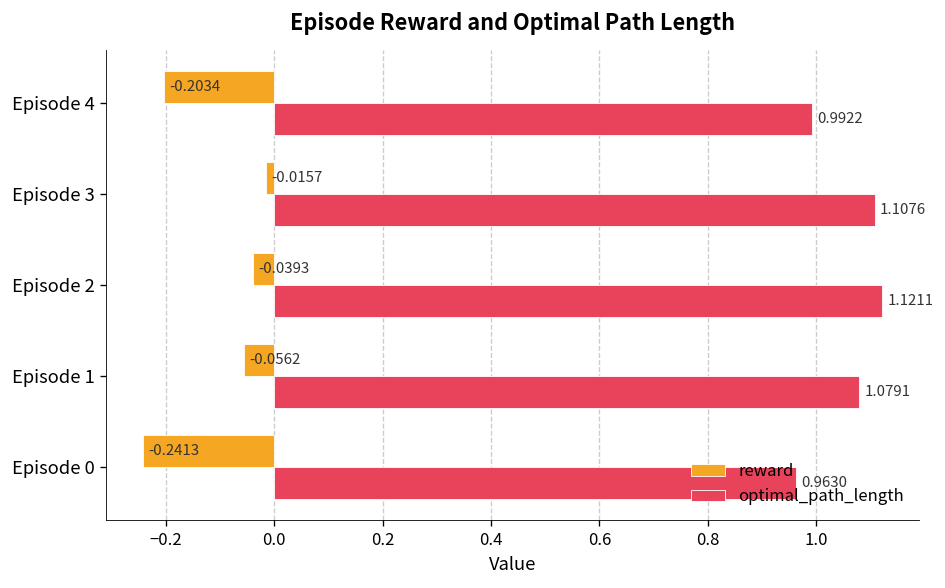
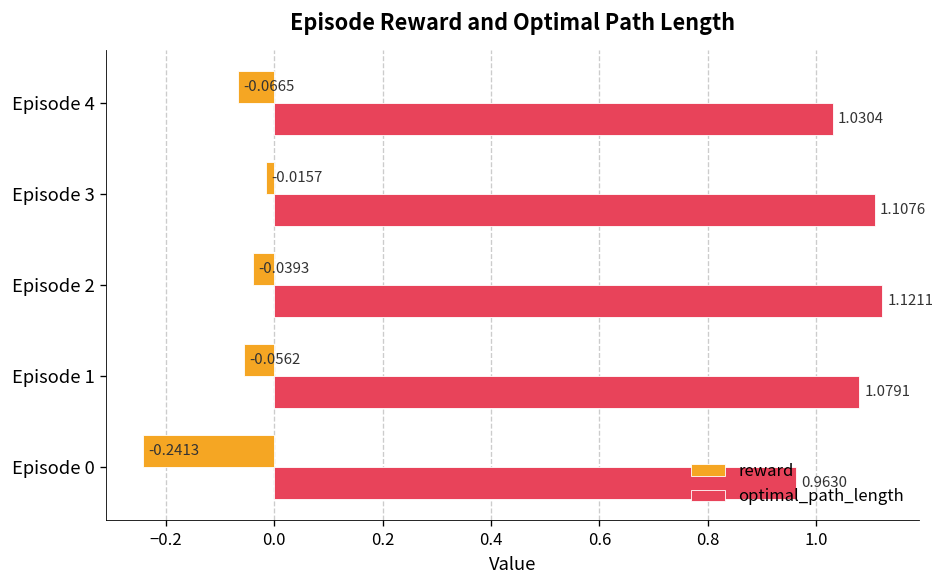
  {
    "reward": {
-     "Episode 4": -0.2034,
+     "Episode 4": -0.0665,
      "Episode 3": -0.0157,
      "Episode 2": -0.0393,
      "Episode 1": -0.0562,
      "Episode 0": -0.2413
    },
    "optimal_path_length": {
-     "Episode 4": 0.9922,
+     "Episode 4": 1.0304,
      "Episode 3": 1.1076,
      "Episode 2": 1.1211,
      "Episode 1": 1.0791,
      "Episode 0": 0.9630
    }
  }
